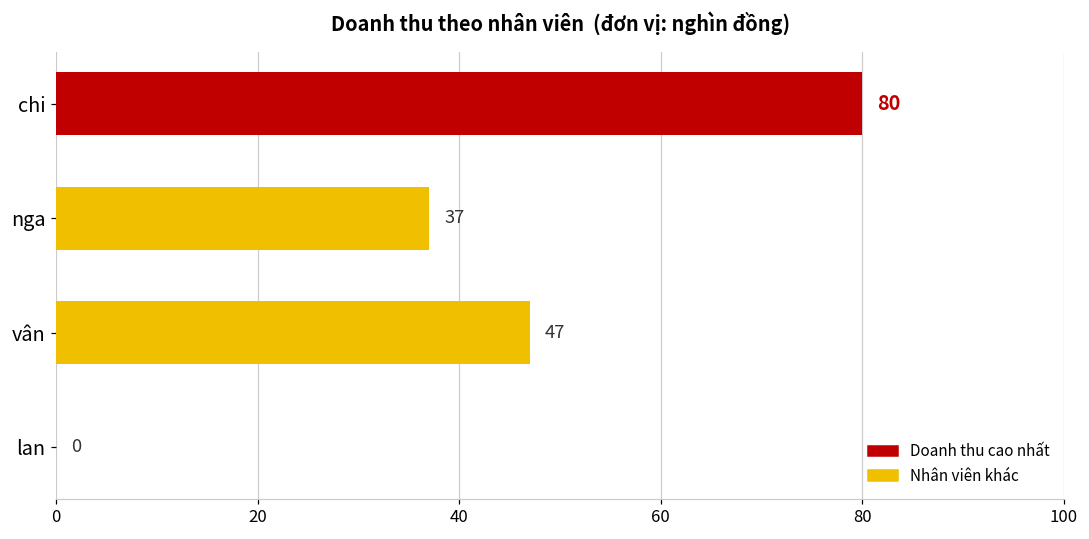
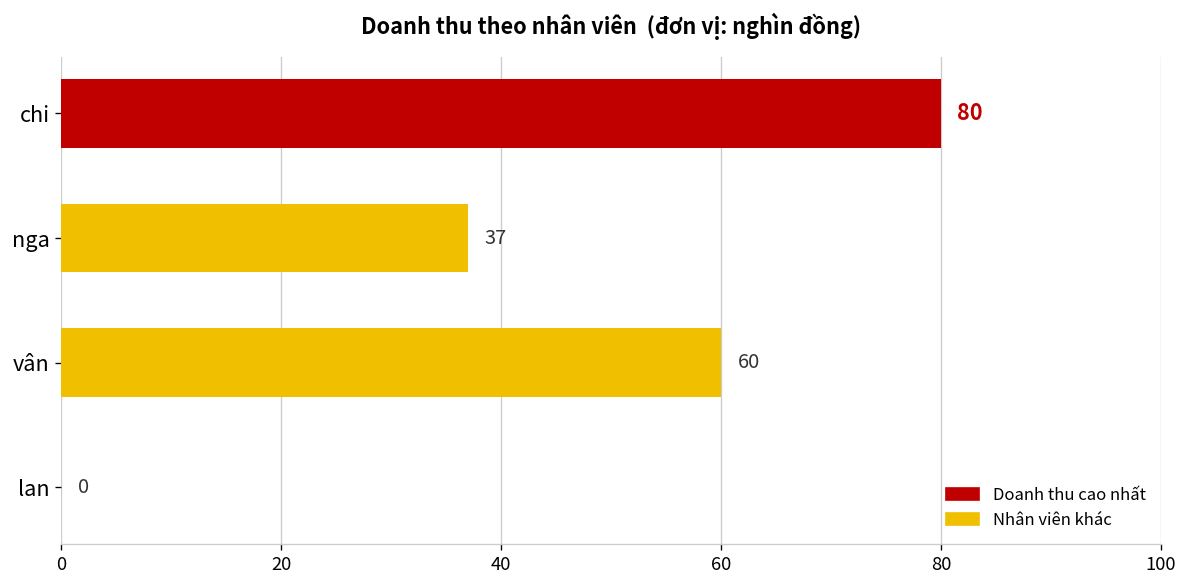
  {
    "chi": 80,
    "nga": 37,
-   "vân": 47,
+   "vân": 60,
    "lan": 0
  }
